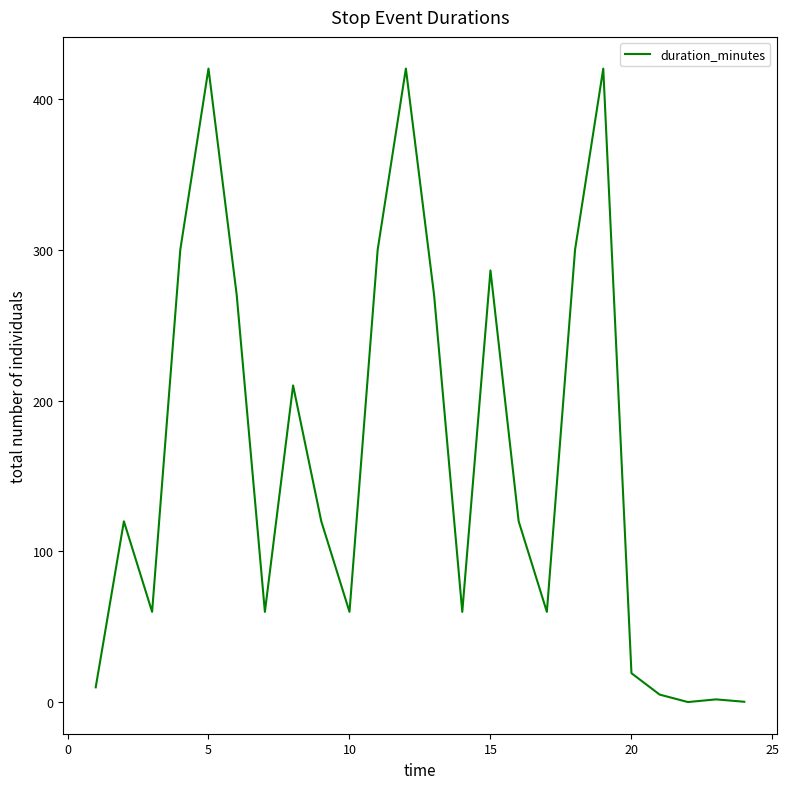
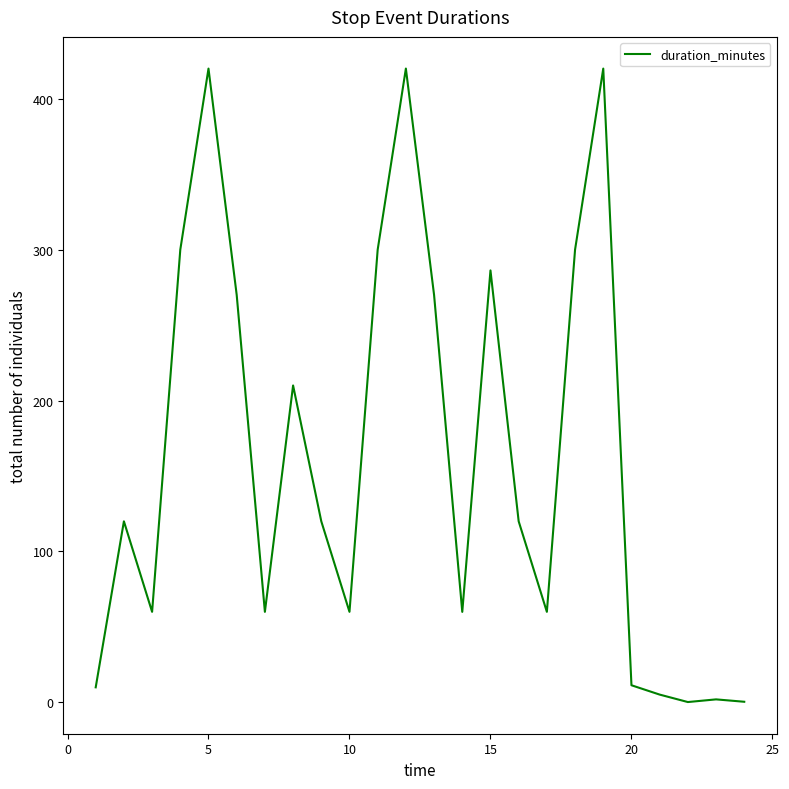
  {
    "5": 420,
    "10": 60,
    "15": 286,
-   "20": 19
+   "20": 11
  }
